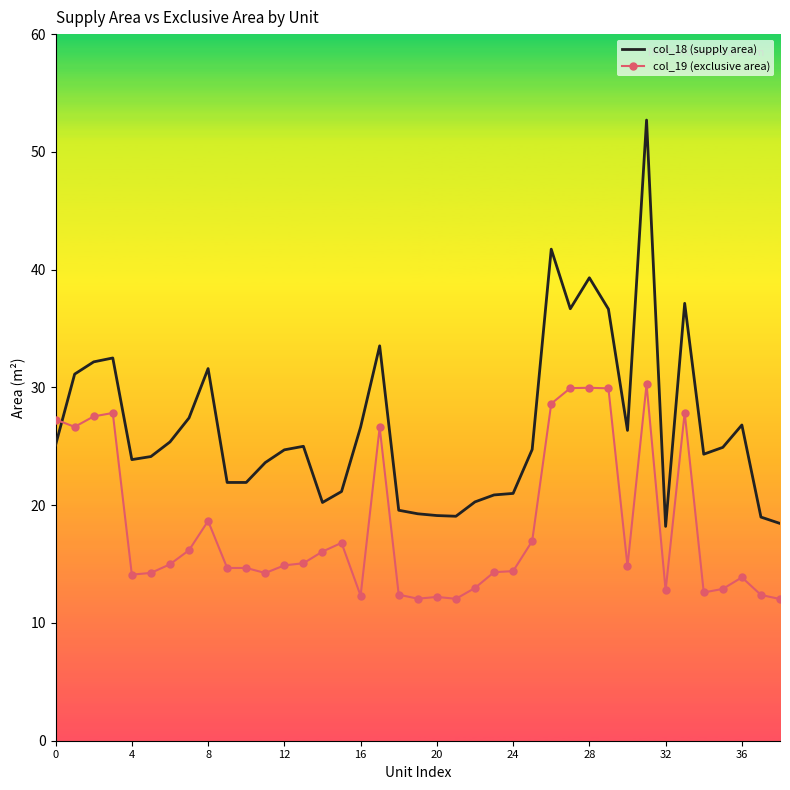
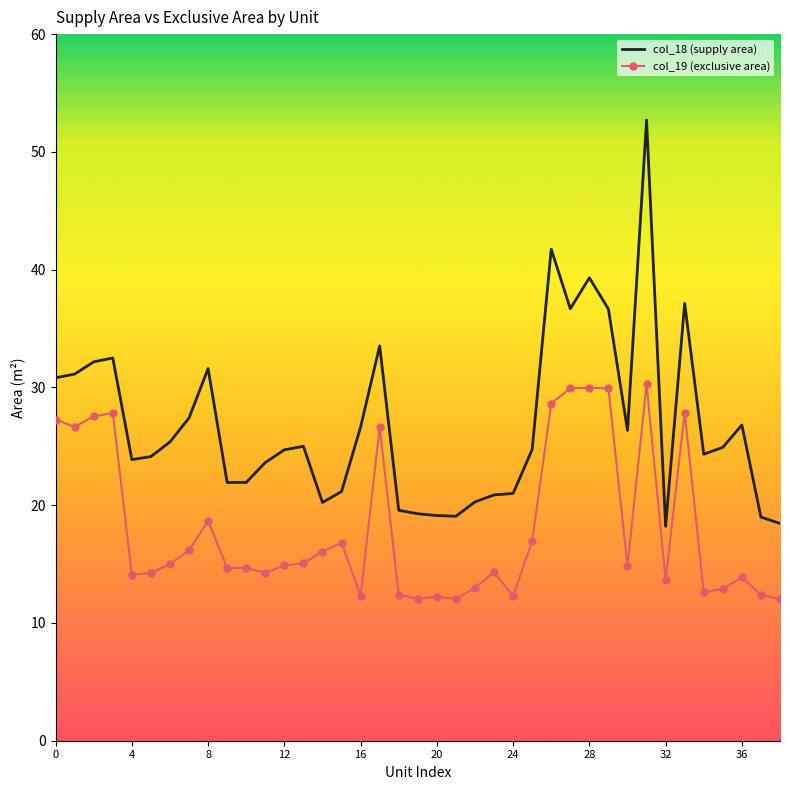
  {
    "col_18 (supply area)": {
-     "0": 25.1,
+     "0": 30.8,
      "4": 23.9,
      "8": 31.6,
      "12": 24.7,
      "16": 26.6,
      "20": 19.1,
      "24": 21.0,
      "28": 39.3,
      "32": 18.2,
      "36": 26.8
    },
    "col_19 (exclusive area)": {
      "0": 27.3,
      "4": 14.1,
      "8": 18.7,
      "12": 14.9,
      "16": 12.3,
      "20": 12.2,
-     "24": 14.4,
+     "24": 12.3,
      "28": 30.0,
-     "32": 12.8,
+     "32": 13.7,
      "36": 13.9
    }
  }
